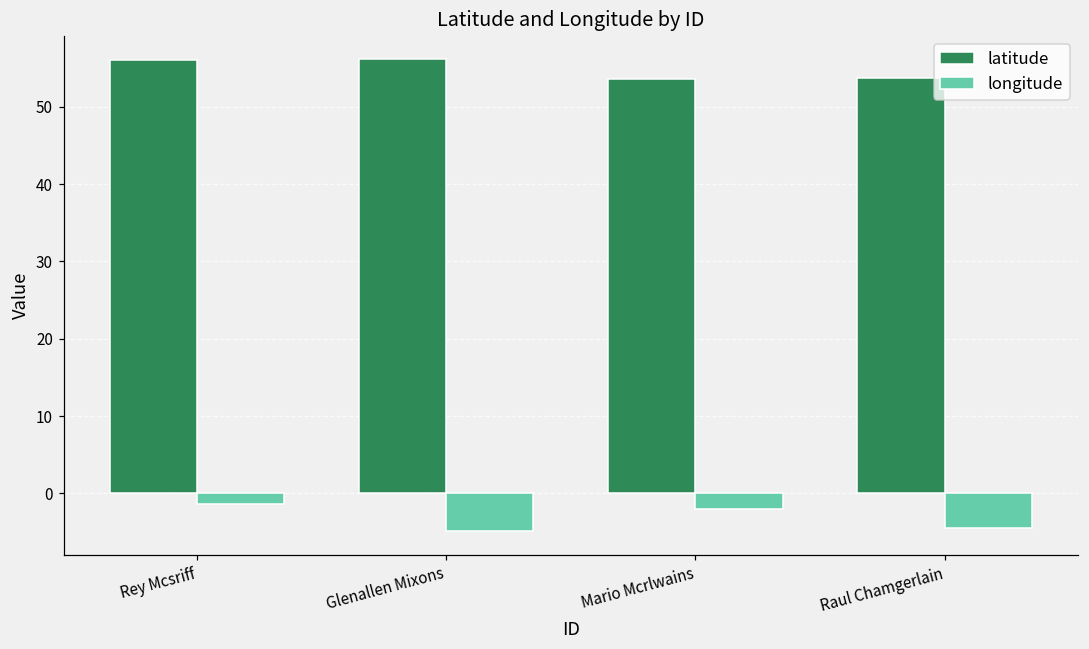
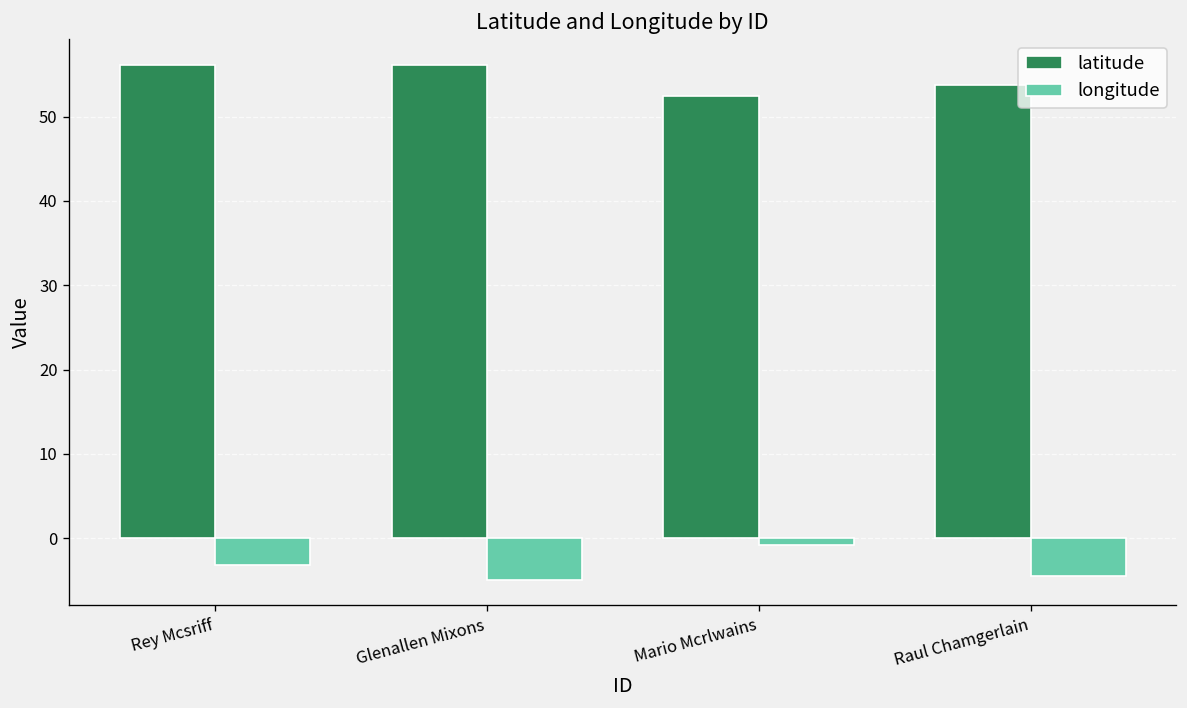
  {
    "latitude": {
      "Rey Mcsriff": 56,
      "Glenallen Mixons": 56,
-     "Mario Mcrlwains": 54,
+     "Mario Mcrlwains": 52,
      "Raul Chamgerlain": 54
    },
    "longitude": {
-     "Rey Mcsriff": -1,
+     "Rey Mcsriff": -3,
      "Glenallen Mixons": -5,
-     "Mario Mcrlwains": -2,
+     "Mario Mcrlwains": -1,
      "Raul Chamgerlain": -4
    }
  }
